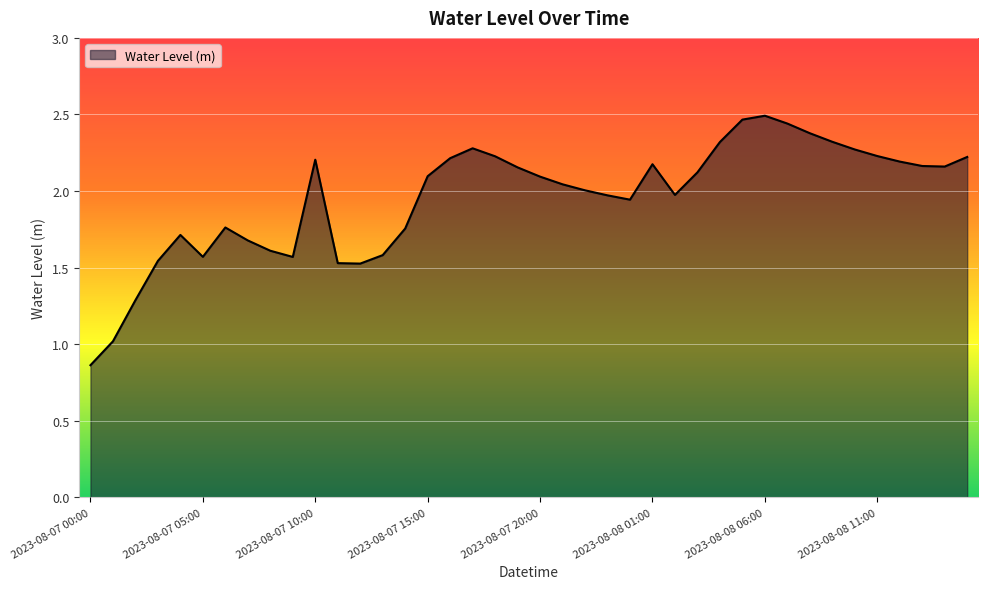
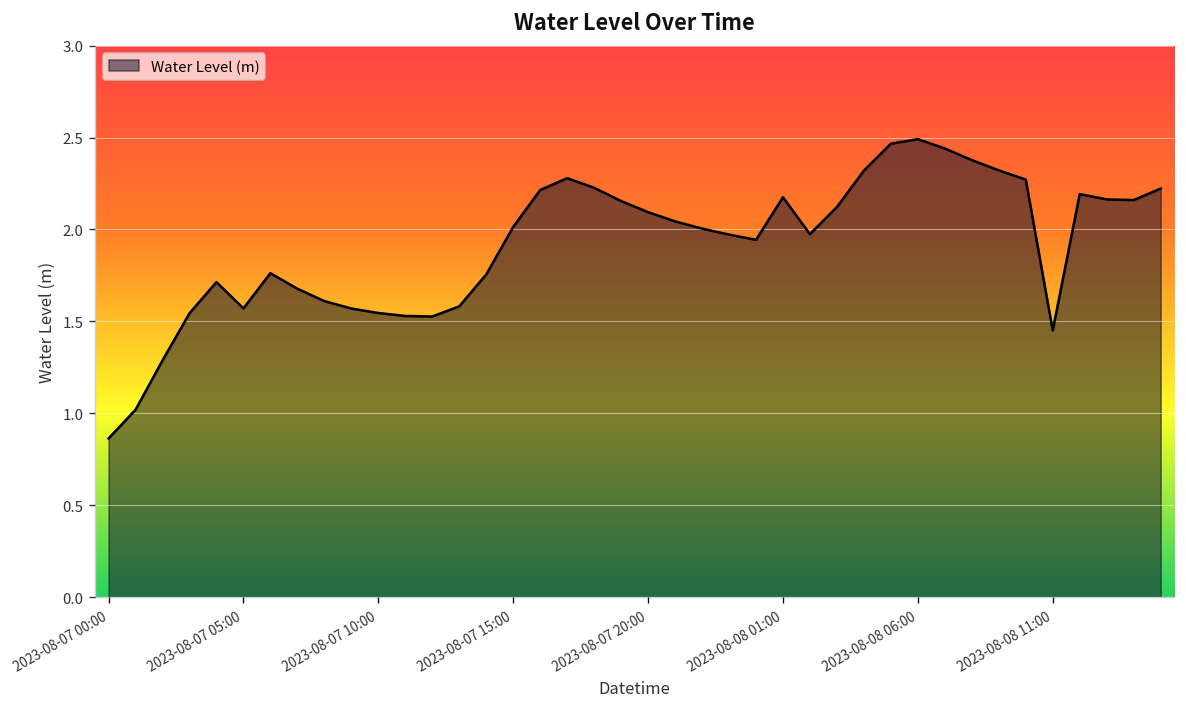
  {
    "2023-08-07 00:00": 0.86,
    "2023-08-07 05:00": 1.57,
-   "2023-08-07 10:00": 2.20,
-   "2023-08-07 15:00": 2.10,
+   "2023-08-07 10:00": 1.55,
+   "2023-08-07 15:00": 2.01,
    "2023-08-07 20:00": 2.09,
    "2023-08-08 01:00": 2.18,
    "2023-08-08 06:00": 2.49,
-   "2023-08-08 11:00": 2.23
+   "2023-08-08 11:00": 1.45
  }
